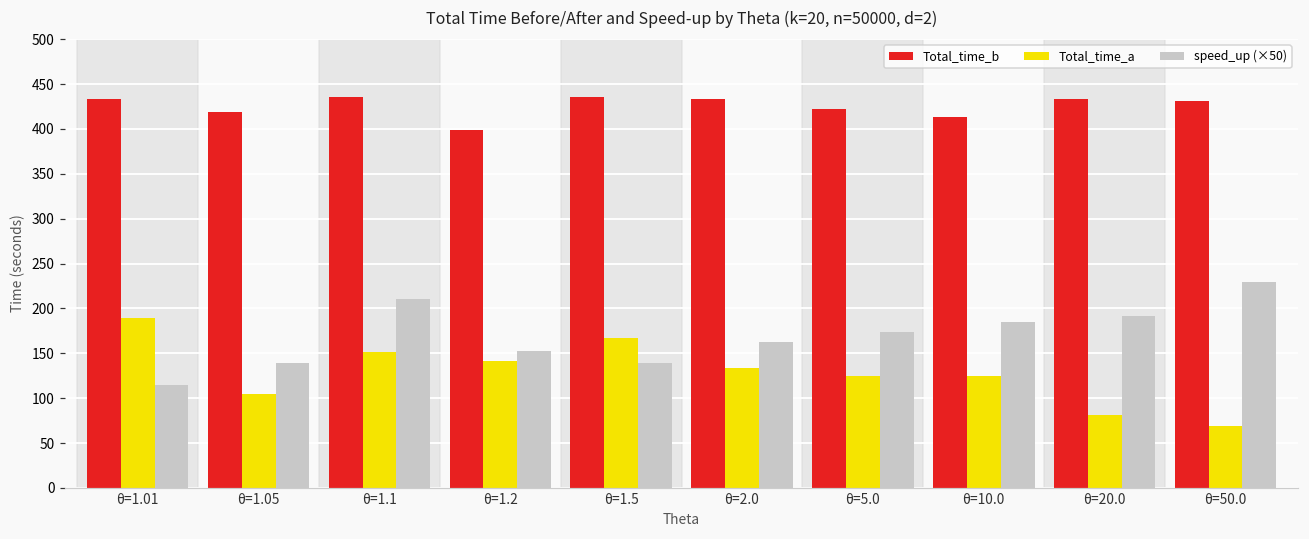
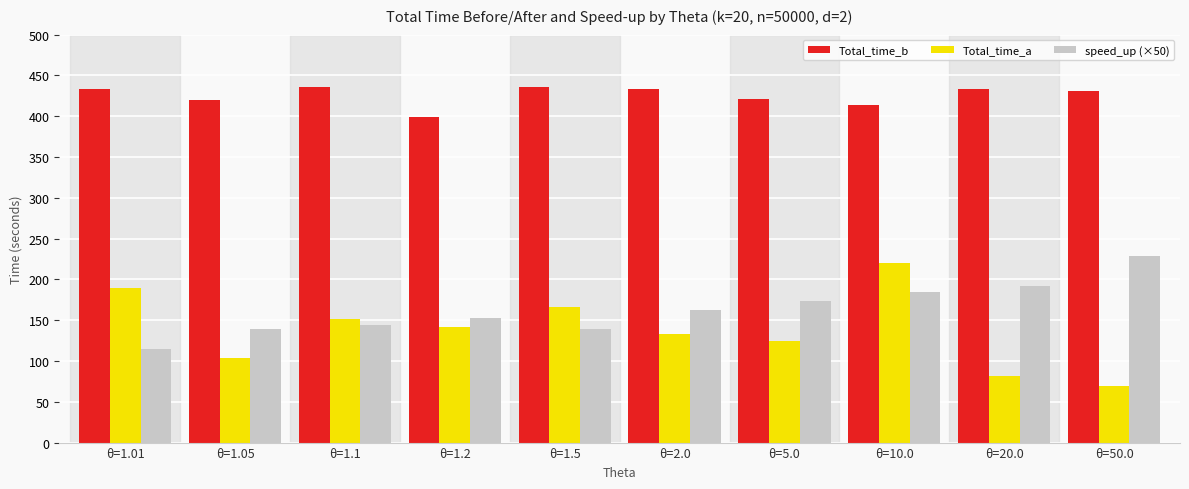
  {
    "Total_time_b": {
      "θ=1.01": 430,
      "θ=1.05": 420,
      "θ=1.1": 440,
      "θ=1.2": 400,
      "θ=1.5": 440,
      "θ=2.0": 430,
      "θ=5.0": 420,
      "θ=10.0": 410,
      "θ=20.0": 430,
      "θ=50.0": 430
    },
    "Total_time_a": {
      "θ=1.01": 190,
      "θ=1.05": 100,
      "θ=1.1": 150,
      "θ=1.2": 140,
      "θ=1.5": 170,
      "θ=2.0": 130,
      "θ=5.0": 120,
-     "θ=10.0": 130,
+     "θ=10.0": 220,
      "θ=20.0": 80,
      "θ=50.0": 70
    },
    "speed_up (×50)": {
      "θ=1.01": 110,
      "θ=1.05": 140,
-     "θ=1.1": 210,
+     "θ=1.1": 140,
      "θ=1.2": 150,
      "θ=1.5": 140,
      "θ=2.0": 160,
      "θ=5.0": 170,
      "θ=10.0": 180,
      "θ=20.0": 190,
      "θ=50.0": 230
    }
  }
